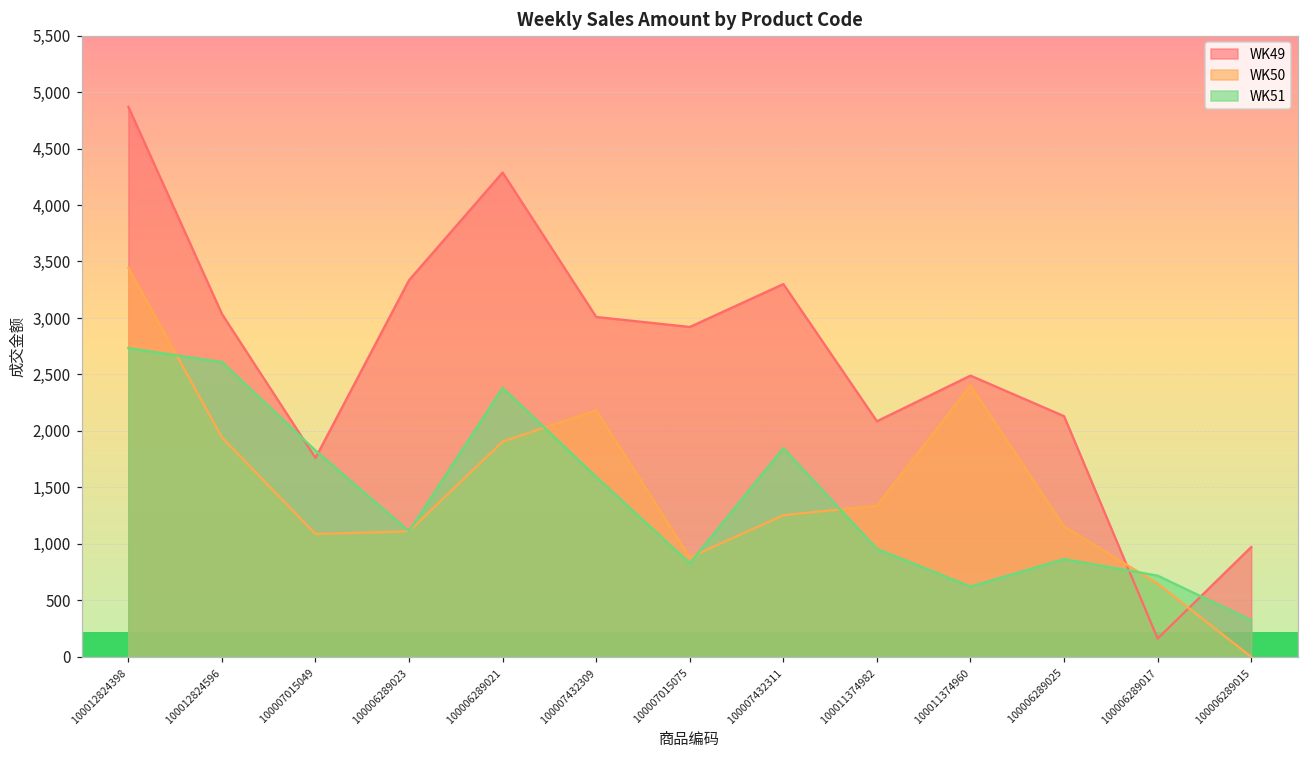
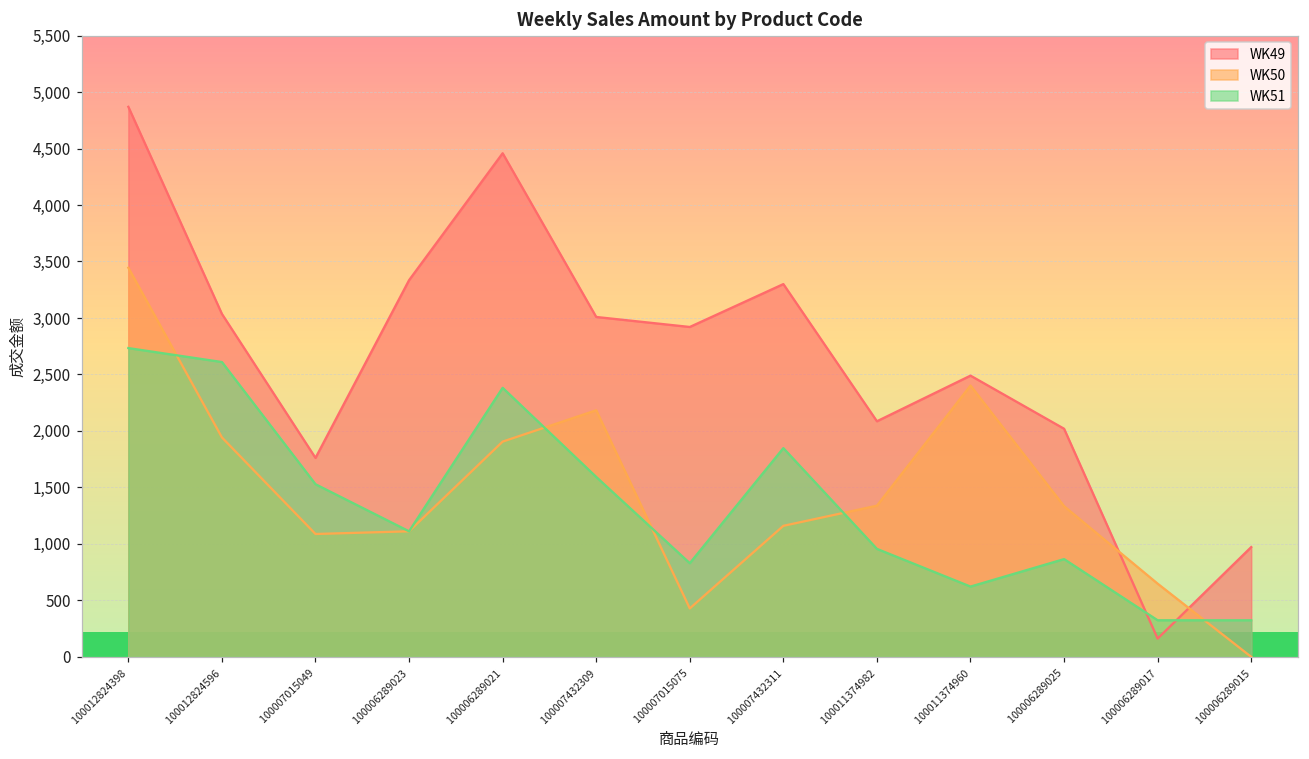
  {
    "WK49": {
      "100012824398": "4,870",
      "100012824596": "3,040",
      "100007015049": "1,760",
      "100006289023": "3,330",
-     "100006289021": "4,290",
+     "100006289021": "4,460",
      "100007432309": "3,010",
      "100007015075": "2,920",
      "100007432311": "3,300",
      "100011374982": "2,090",
      "100011374960": "2,490",
-     "100006289025": "2,130",
+     "100006289025": "2,020",
      "100006289015": "970"
    },
    "WK50": {
      "100012824398": "3,440",
      "100012824596": "1,940",
      "100007015049": "1,090",
      "100006289021": "1,910",
      "100007432309": "2,180",
-     "100007015075": "880",
-     "100007432311": "1,250",
+     "100007015075": "430",
+     "100007432311": "1,160",
      "100011374982": "1,340",
      "100011374960": "2,400",
-     "100006289025": "1,150",
+     "100006289025": "1,330",
      "100006289017": "650"
    },
    "WK51": {
      "100012824398": "2,730",
      "100012824596": "2,610",
-     "100007015049": "1,830",
+     "100007015049": "1,530",
      "100006289021": "2,380",
      "100007432309": "1,590",
      "100007015075": "830",
      "100007432311": "1,850",
      "100011374982": "960",
      "100011374960": "620",
      "100006289025": "870",
-     "100006289017": "720",
+     "100006289017": "320",
      "100006289015": "320"
    }
  }
